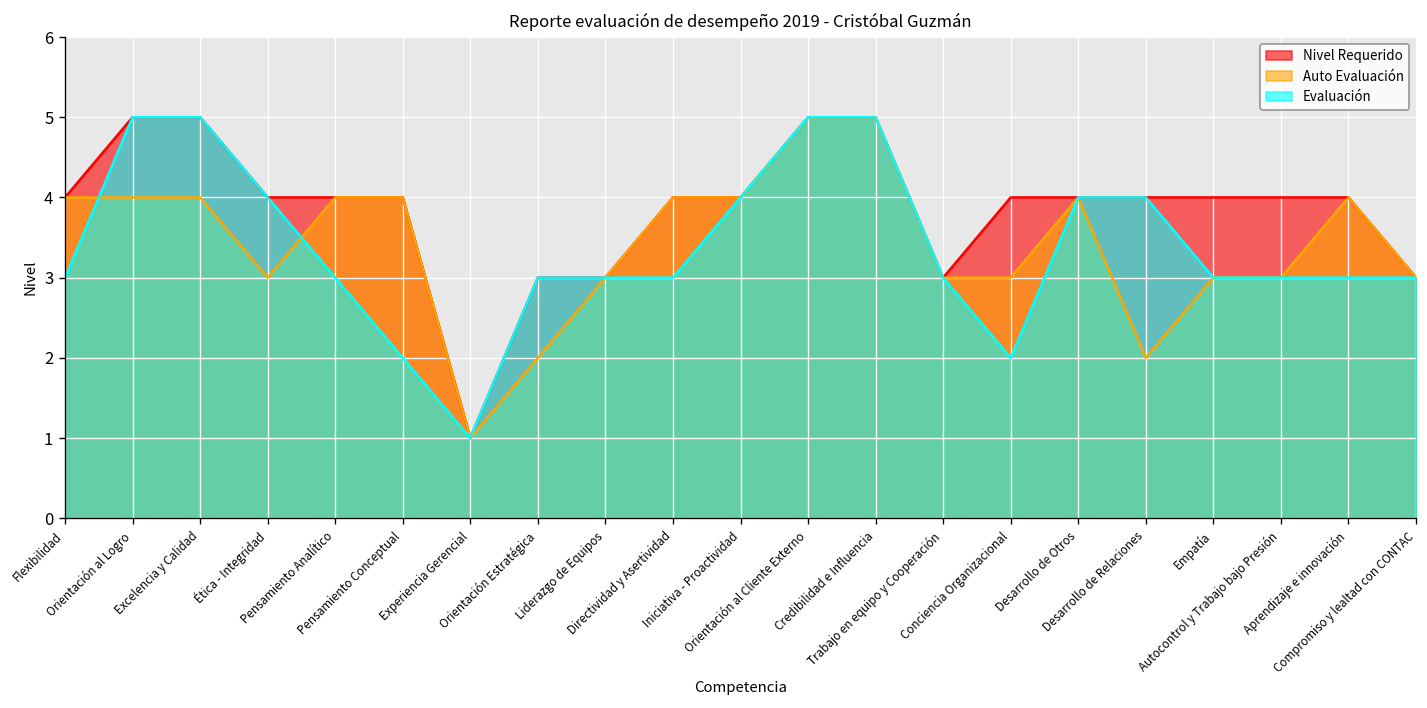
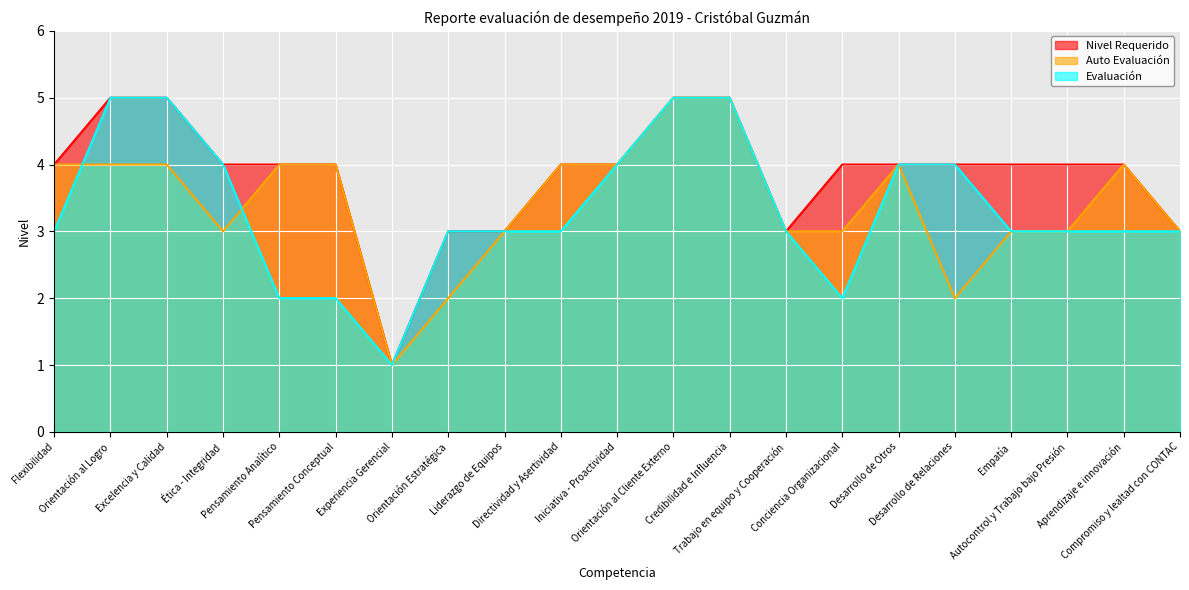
  {
    "Nivel Requerido": {
      "Conciencia Organizacional": 4,
      "Empatía": 4,
      "Autocontrol y Trabajo bajo Presión": 4
    },
    "Auto Evaluación": {
      "Orientación al Logro": 4,
      "Excelencia y Calidad": 4,
      "Ética - Integridad": 3,
      "Orientación Estratégica": 2,
      "Conciencia Organizacional": 3,
      "Desarrollo de Relaciones": 2
    },
    "Evaluación": {
      "Flexibilidad": 3,
-     "Pensamiento Analítico": 3,
+     "Pensamiento Analítico": 2,
      "Pensamiento Conceptual": 2,
      "Directividad y Asertividad": 3,
      "Conciencia Organizacional": 2,
      "Aprendizaje e innovación": 3
    }
  }
